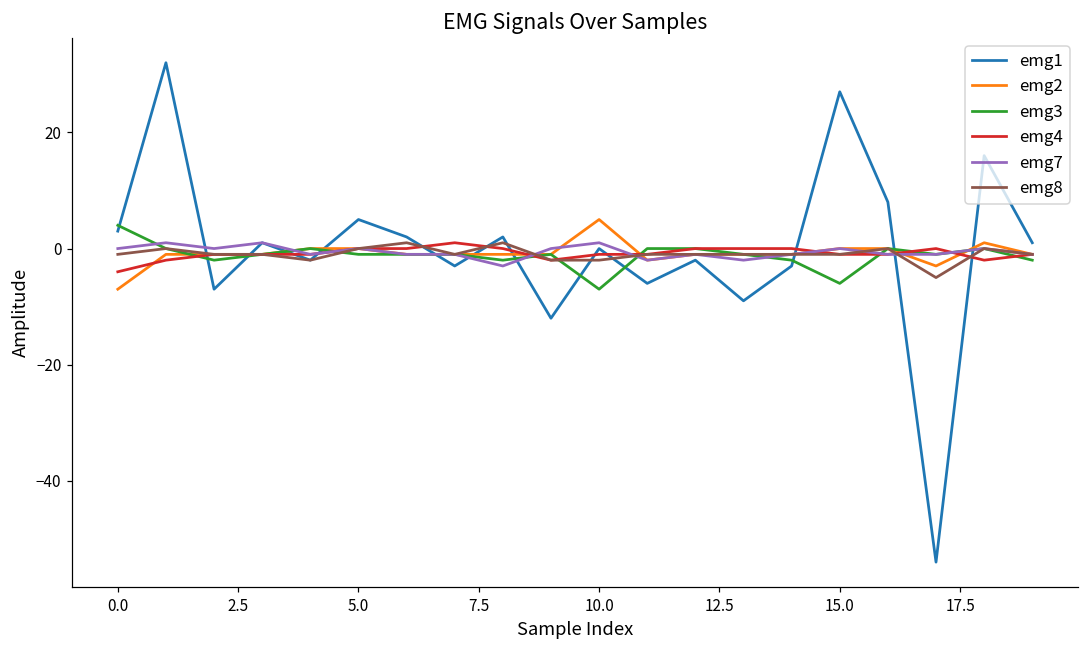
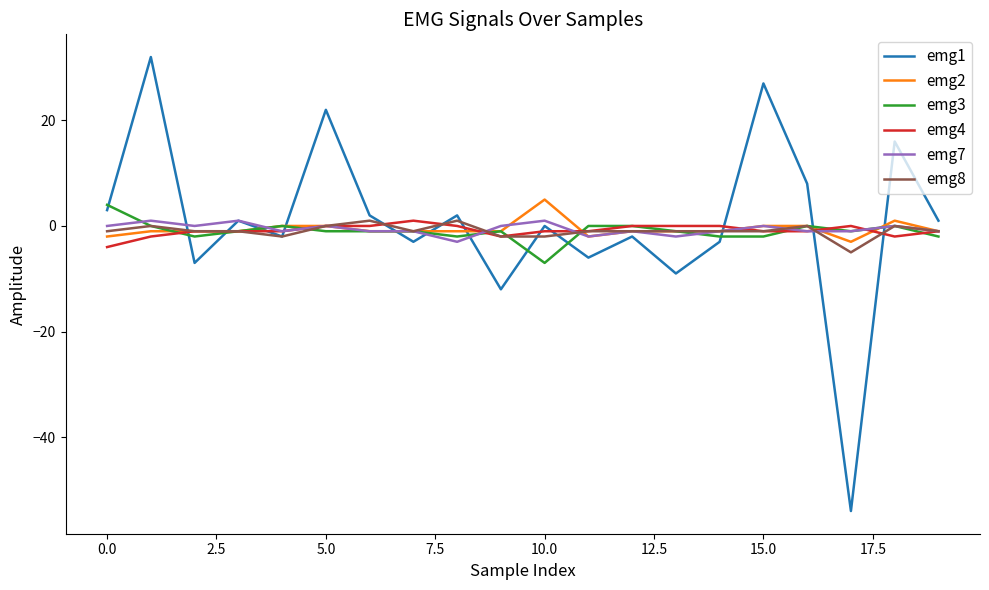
  {
    "emg1": {
      "0.0": 3,
-     "5.0": 5,
+     "5.0": 22,
      "10.0": 0,
      "15.0": 27
    },
    "emg2": {
-     "0.0": -7,
+     "0.0": -2,
      "10.0": 5
    },
    "emg3": {
      "0.0": 4,
      "5.0": -1,
      "10.0": -7,
-     "15.0": -6
+     "15.0": -2
    },
    "emg4": {
      "0.0": -4,
      "10.0": -1
    },
    "emg7": {
      "0.0": 0,
      "10.0": 1
    },
    "emg8": {
      "0.0": -1,
      "10.0": -2
    }
  }
